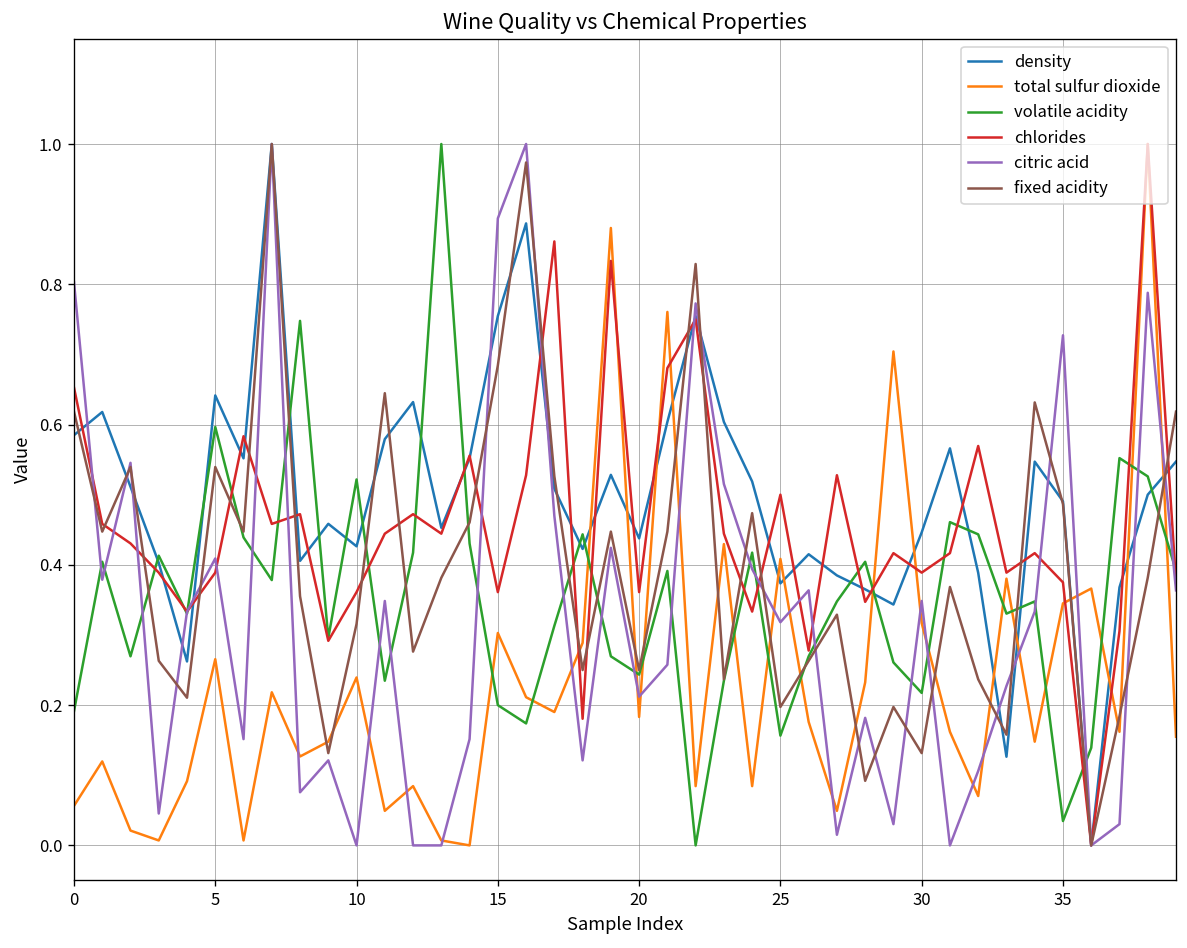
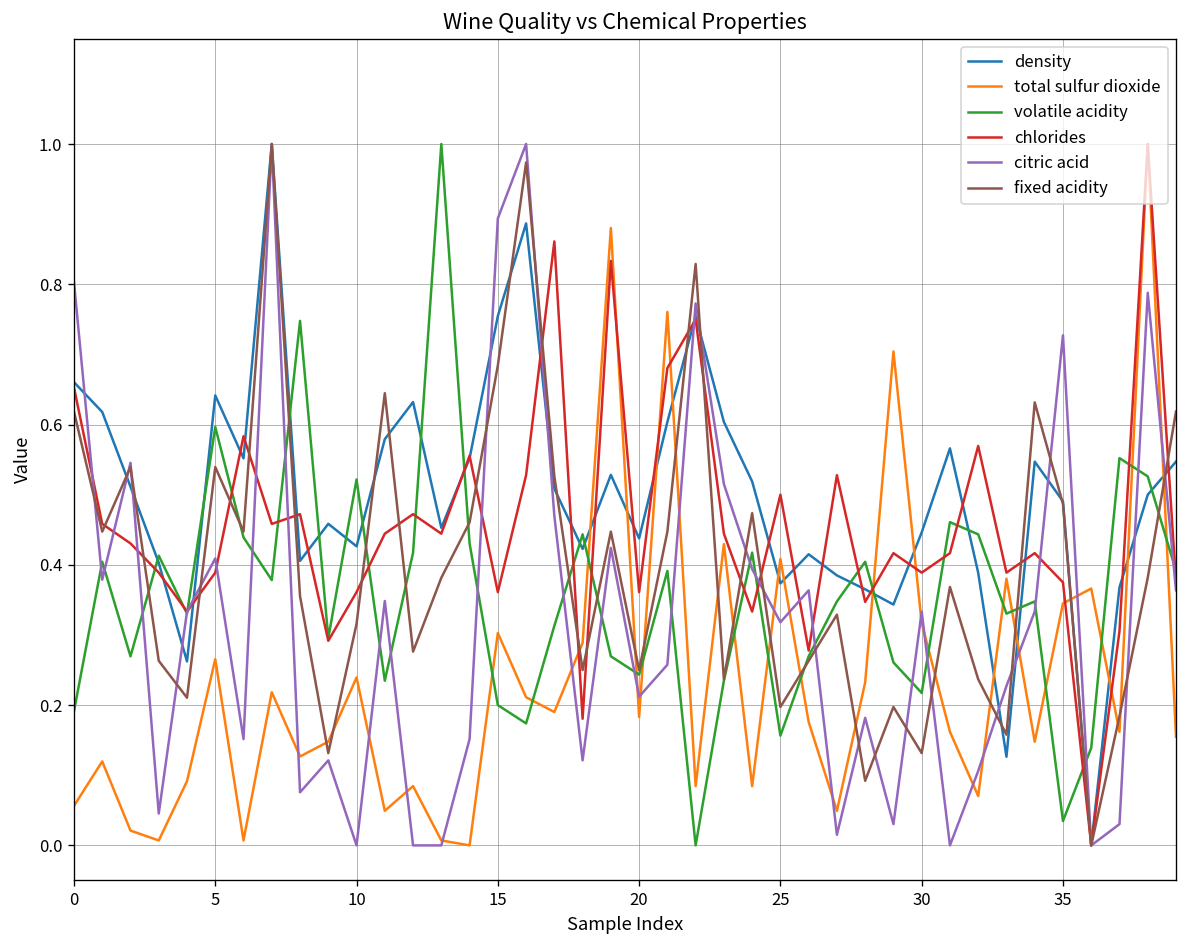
  {
    "density": {
-     "0": 0.58,
+     "0": 0.66,
      "5": 0.64,
      "10": 0.43,
      "15": 0.75,
      "20": 0.44,
      "25": 0.37,
      "30": 0.45
    },
    "total sulfur dioxide": {
      "0": 0.06,
      "5": 0.27,
      "10": 0.24,
      "15": 0.30,
      "20": 0.18,
      "25": 0.41,
      "30": 0.32,
      "35": 0.35
    },
    "volatile acidity": {
      "0": 0.19,
      "5": 0.60,
      "10": 0.52,
      "15": 0.20,
      "20": 0.24,
      "25": 0.16,
      "30": 0.22,
      "35": 0.03
    },
    "chlorides": {
      "0": 0.65,
      "5": 0.39,
      "10": 0.36,
      "15": 0.36,
      "20": 0.36,
      "25": 0.50,
      "30": 0.39,
      "35": 0.38
    },
    "citric acid": {
      "0": 0.80,
      "5": 0.41,
      "10": 0.00,
      "15": 0.89,
      "20": 0.21,
      "25": 0.32,
-     "30": 0.35,
+     "30": 0.33,
      "35": 0.73
    },
    "fixed acidity": {
      "0": 0.62,
      "5": 0.54,
      "10": 0.32,
      "15": 0.68,
      "20": 0.25,
      "25": 0.20,
      "30": 0.13
    }
  }
